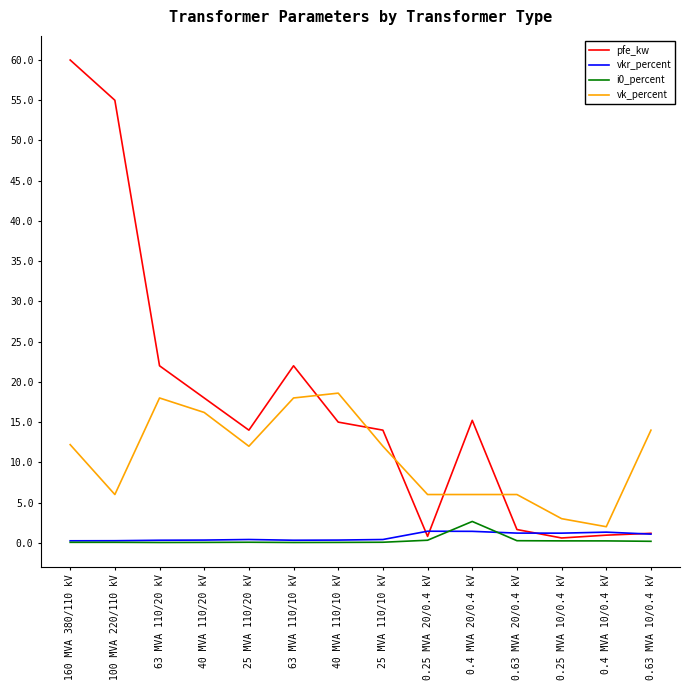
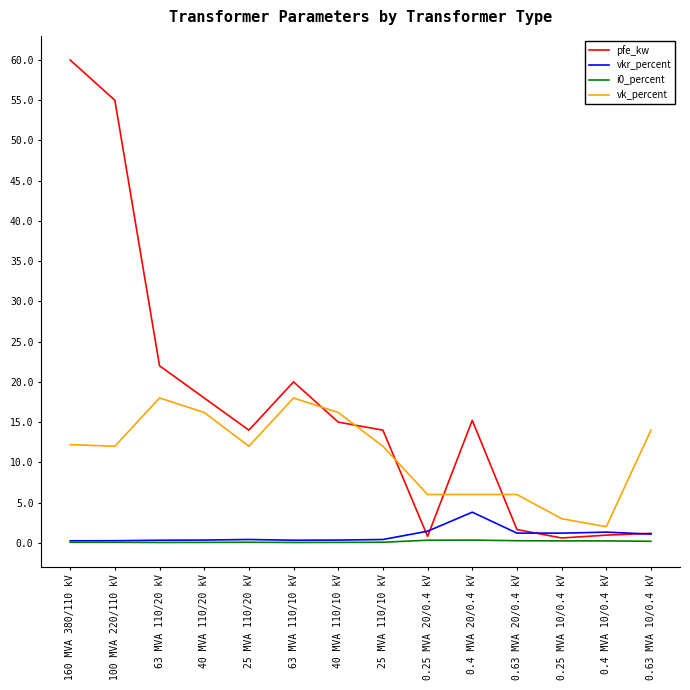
  {
    "pfe_kw": {
      "160 MVA 380/110 kV": 60,
      "100 MVA 220/110 kV": 55,
      "63 MVA 110/20 kV": 22,
      "40 MVA 110/20 kV": 18,
      "25 MVA 110/20 kV": 14,
-     "63 MVA 110/10 kV": 22,
+     "63 MVA 110/10 kV": 20,
      "40 MVA 110/10 kV": 15,
      "25 MVA 110/10 kV": 14,
      "0.25 MVA 20/0.4 kV": 1,
      "0.4 MVA 20/0.4 kV": 15,
      "0.63 MVA 20/0.4 kV": 2,
      "0.25 MVA 10/0.4 kV": 1,
      "0.4 MVA 10/0.4 kV": 1
    },
    "vkr_percent": {
      "25 MVA 110/20 kV": 0,
      "25 MVA 110/10 kV": 0,
      "0.25 MVA 20/0.4 kV": 1,
-     "0.4 MVA 20/0.4 kV": 1,
+     "0.4 MVA 20/0.4 kV": 4,
      "0.63 MVA 20/0.4 kV": 1,
      "0.25 MVA 10/0.4 kV": 1,
      "0.4 MVA 10/0.4 kV": 1
    },
    "i0_percent": {
      "25 MVA 110/20 kV": 0,
      "25 MVA 110/10 kV": 0,
      "0.25 MVA 20/0.4 kV": 0,
-     "0.4 MVA 20/0.4 kV": 3,
+     "0.4 MVA 20/0.4 kV": 0,
      "0.63 MVA 20/0.4 kV": 0,
      "0.25 MVA 10/0.4 kV": 0,
      "0.4 MVA 10/0.4 kV": 0,
      "0.63 MVA 10/0.4 kV": 0
    },
    "vk_percent": {
      "160 MVA 380/110 kV": 12,
-     "100 MVA 220/110 kV": 6,
+     "100 MVA 220/110 kV": 12,
      "63 MVA 110/20 kV": 18,
      "40 MVA 110/20 kV": 16,
      "25 MVA 110/20 kV": 12,
      "63 MVA 110/10 kV": 18,
-     "40 MVA 110/10 kV": 19,
+     "40 MVA 110/10 kV": 16,
      "25 MVA 110/10 kV": 12,
      "0.25 MVA 20/0.4 kV": 6,
      "0.4 MVA 20/0.4 kV": 6,
      "0.63 MVA 20/0.4 kV": 6,
      "0.25 MVA 10/0.4 kV": 3,
      "0.4 MVA 10/0.4 kV": 2,
      "0.63 MVA 10/0.4 kV": 14
    }
  }
